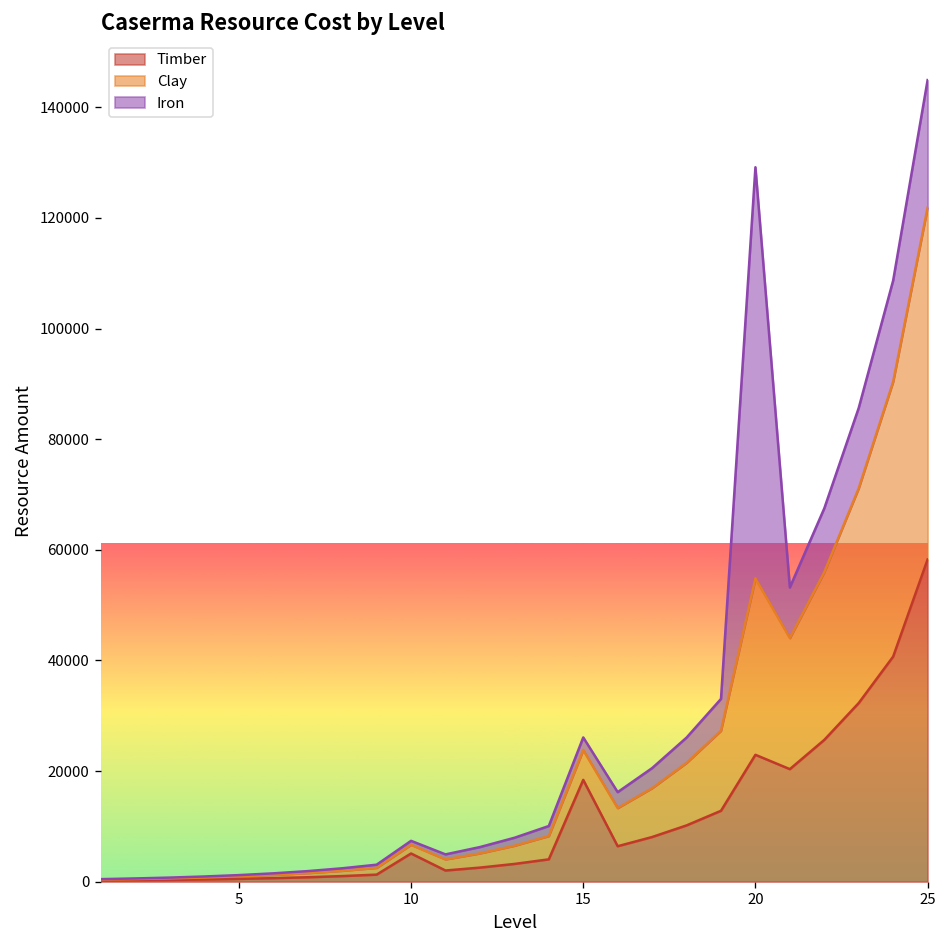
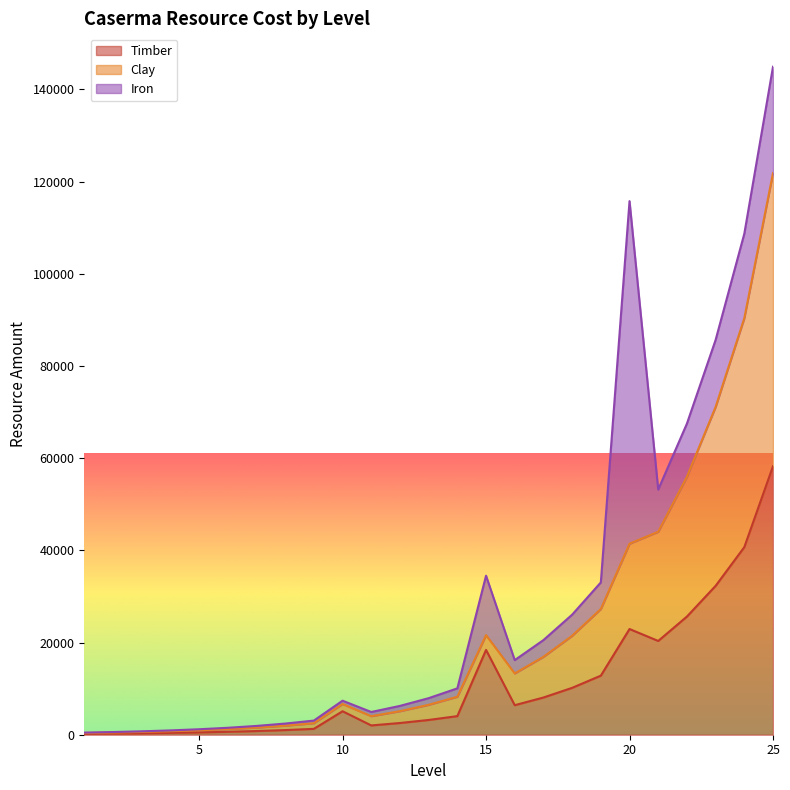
  {
    "Timber": {
      "10": 5000,
      "15": 18000,
      "20": 23000,
      "25": 58000
    },
    "Clay": {
      "10": 2000,
-     "15": 5000,
-     "20": 32000,
+     "15": 3000,
+     "20": 19000,
      "25": 64000
    },
    "Iron": {
      "10": 1000,
-     "15": 2000,
+     "15": 13000,
      "20": 74000,
      "25": 23000
    }
  }
